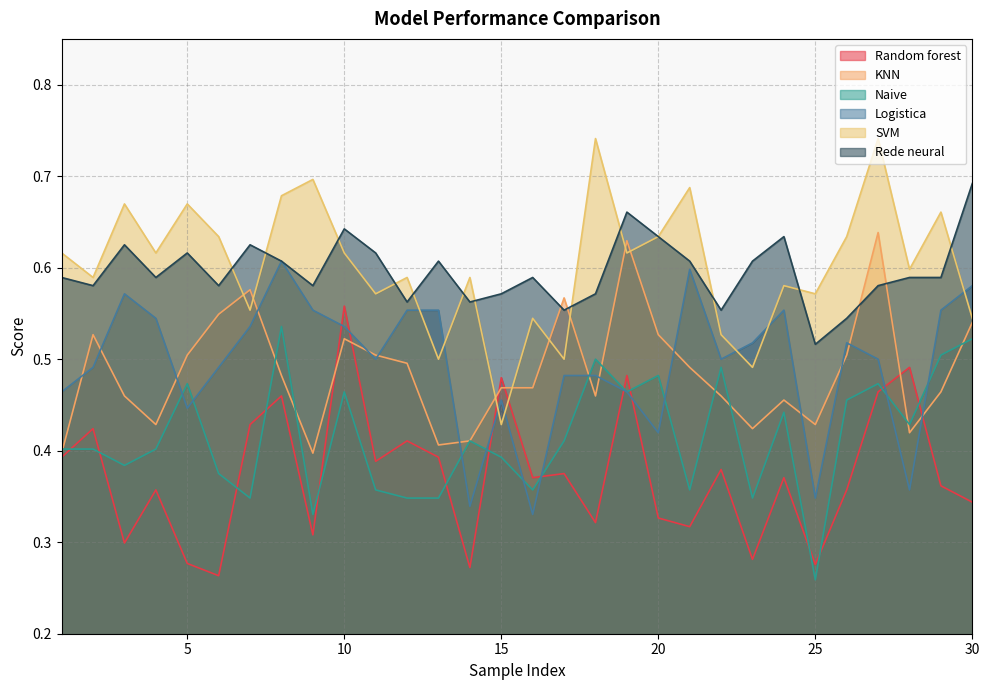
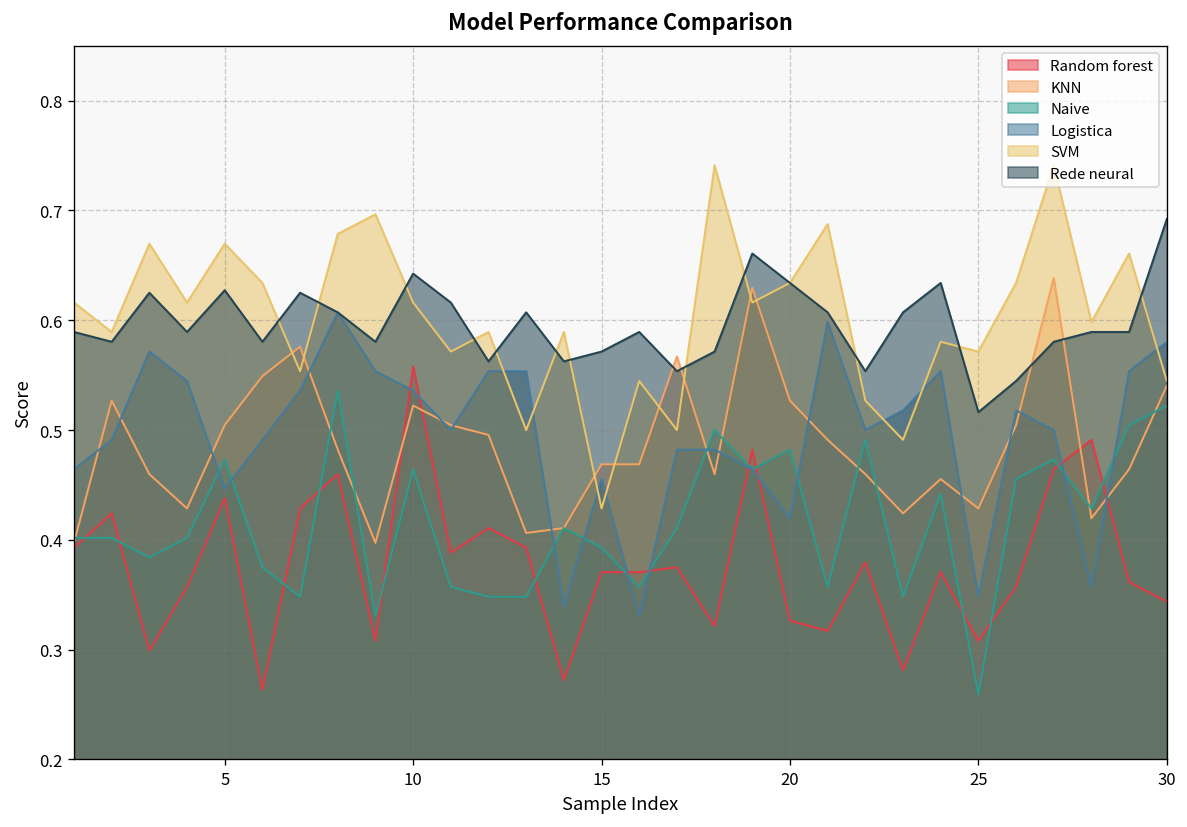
  {
    "Random forest": {
-     "5": 0.28,
+     "5": 0.44,
      "10": 0.56,
-     "15": 0.48,
+     "15": 0.37,
      "20": 0.33,
-     "25": 0.28,
+     "25": 0.31,
      "30": 0.34
    },
    "Rede neural": {
-     "5": 0.62,
+     "5": 0.63,
      "10": 0.64,
      "15": 0.57,
      "25": 0.52,
      "30": 0.69
    }
  }
